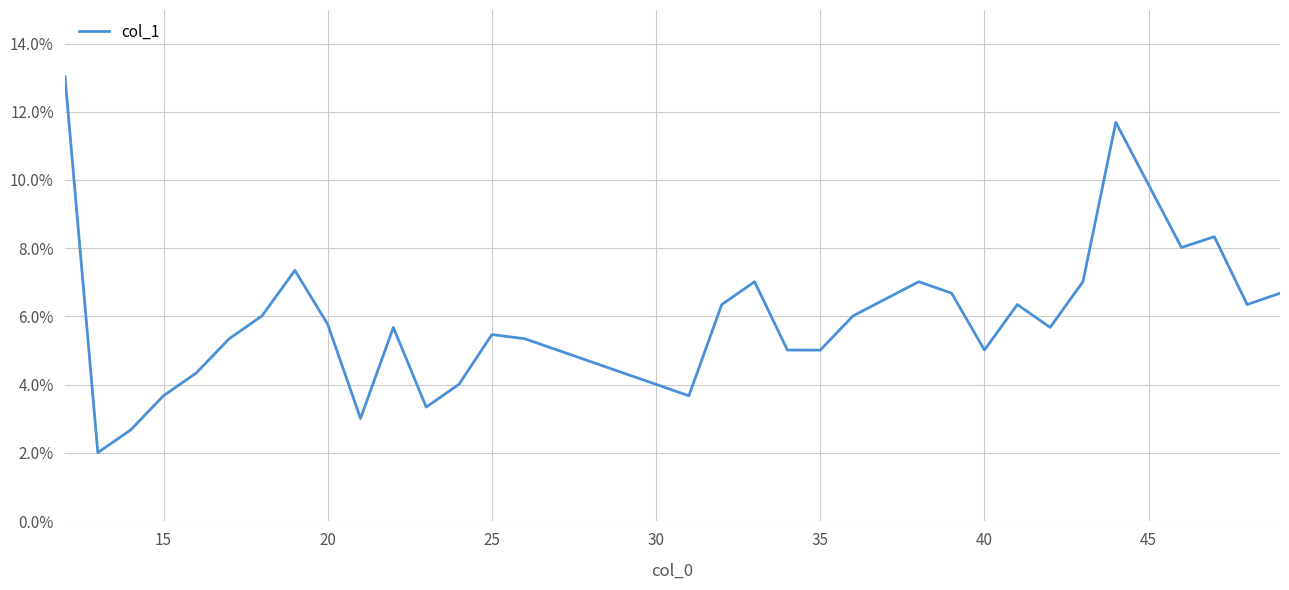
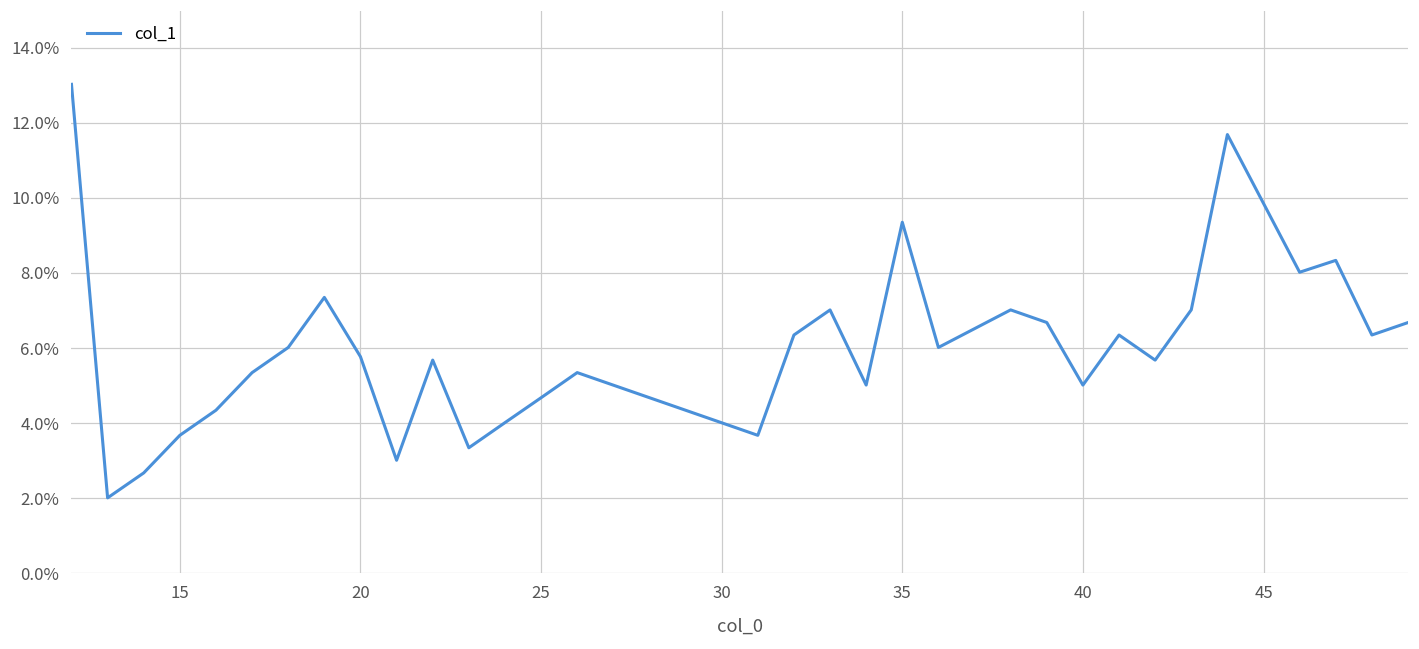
  {
    "15": "3.7%",
    "20": "5.8%",
-   "25": "5.5%",
-   "35": "5.0%",
+   "25": "4.7%",
+   "35": "9.4%",
    "40": "5.0%"
  }
